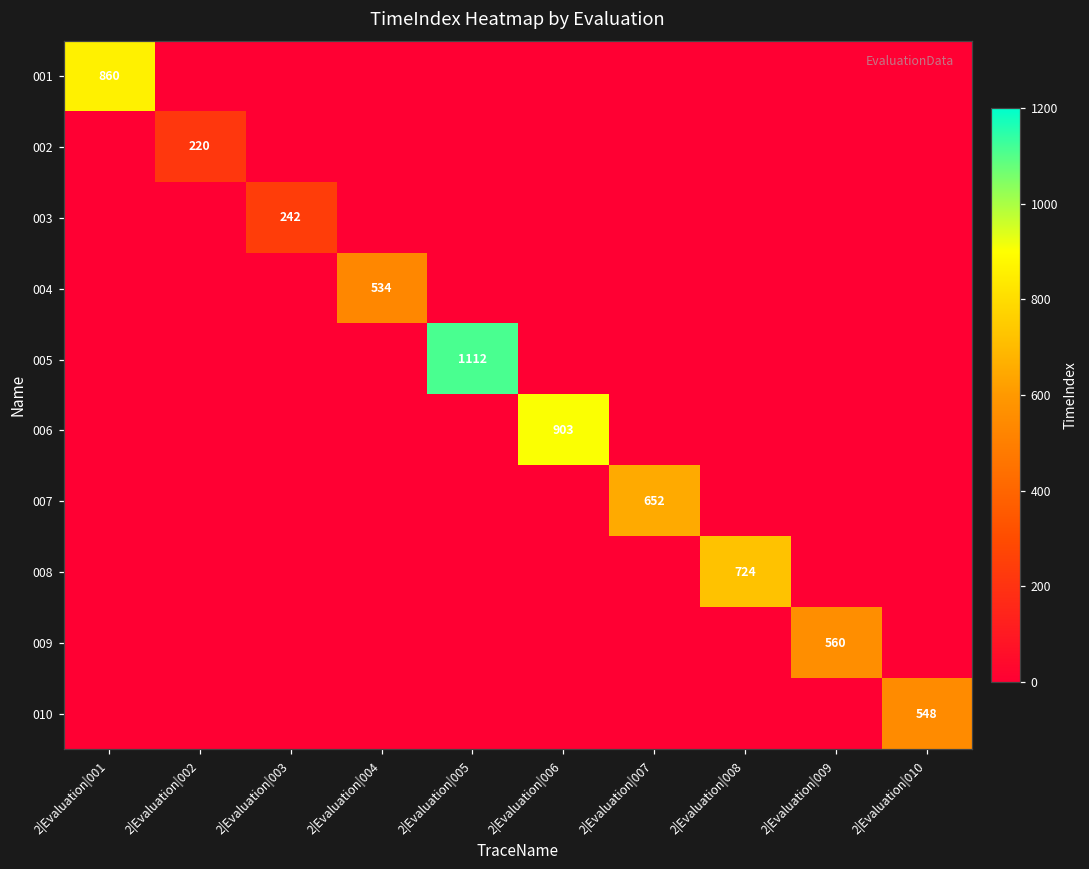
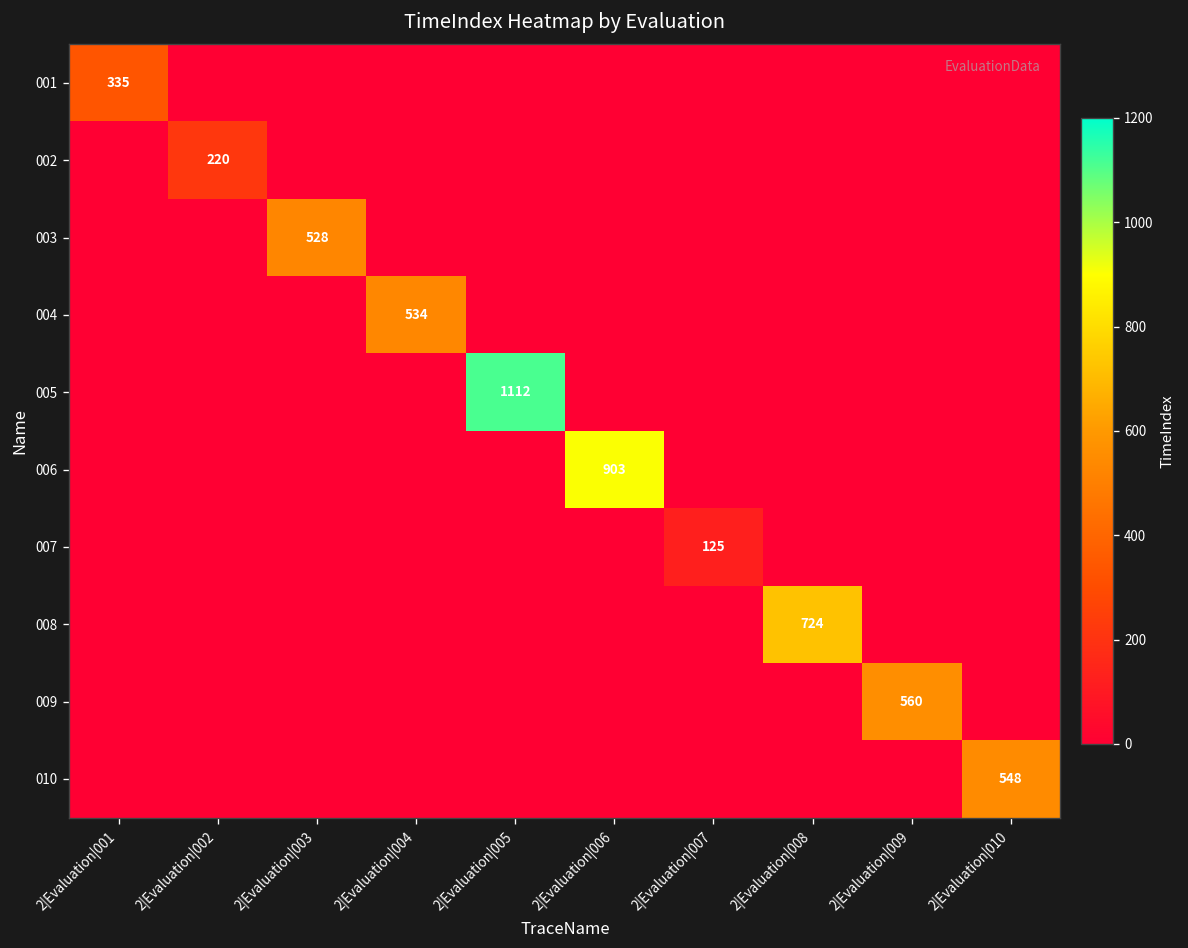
  {
    "001": {
-     "2|Evaluation|001": 860
+     "2|Evaluation|001": 335
    },
    "002": {
      "2|Evaluation|002": 220
    },
    "003": {
-     "2|Evaluation|003": 242
+     "2|Evaluation|003": 528
    },
    "004": {
      "2|Evaluation|004": 534
    },
    "005": {
      "2|Evaluation|005": 1112
    },
    "006": {
      "2|Evaluation|006": 903
    },
    "007": {
-     "2|Evaluation|007": 652
+     "2|Evaluation|007": 125
    },
    "008": {
      "2|Evaluation|008": 724
    },
    "009": {
      "2|Evaluation|009": 560
    },
    "010": {
      "2|Evaluation|010": 548
    }
  }
